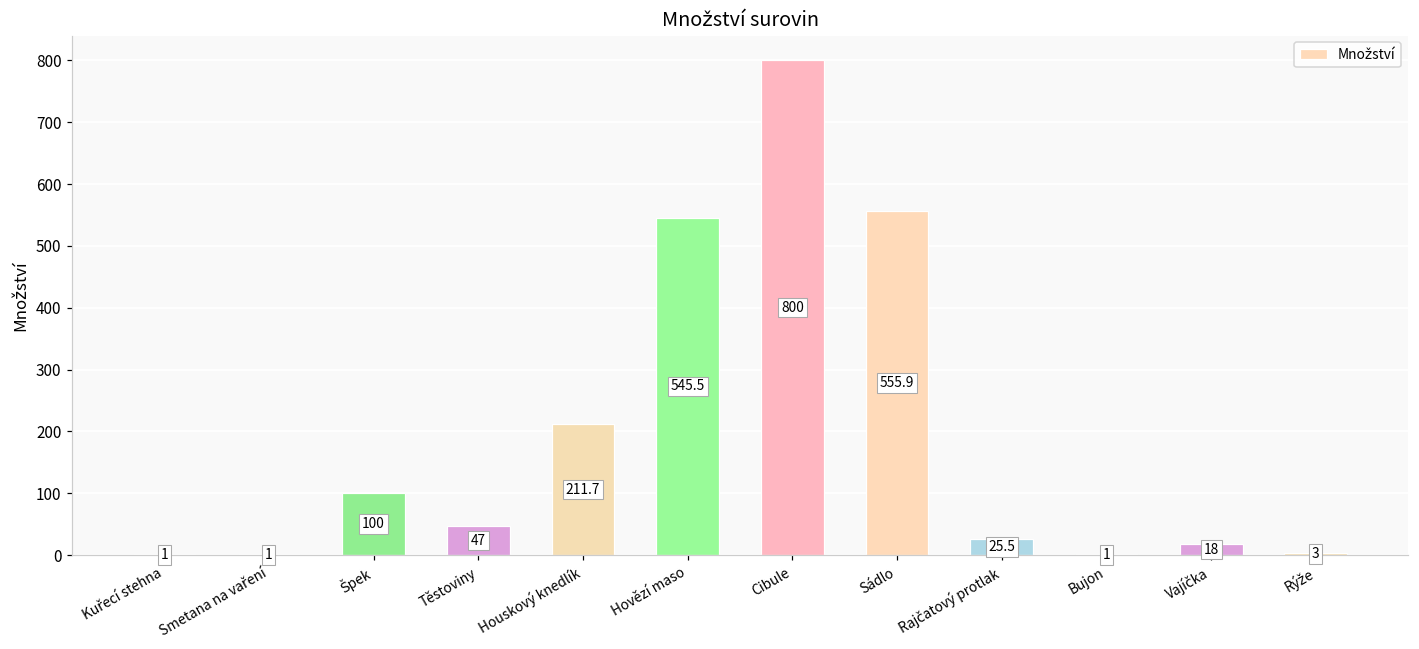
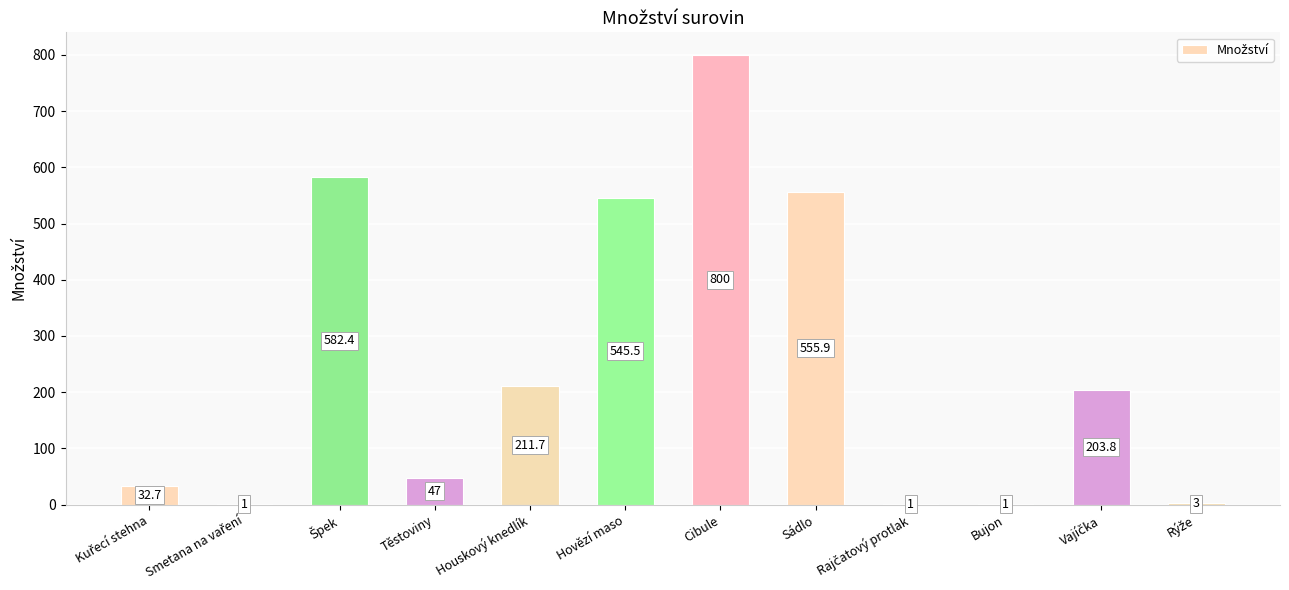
  {
-   "Kuřecí stehna": 1,
-   "Špek": 100,
-   "Rajčatový protlak": 25.5,
-   "Vajíčka": 18
+   "Kuřecí stehna": 32.7,
+   "Špek": 582.4,
+   "Rajčatový protlak": 1,
+   "Vajíčka": 203.8
  }
